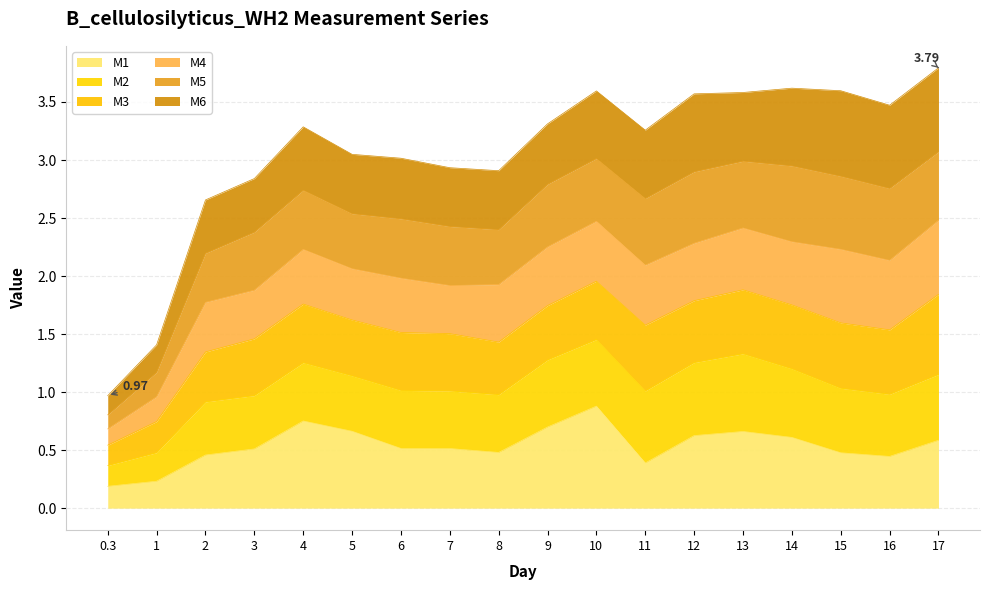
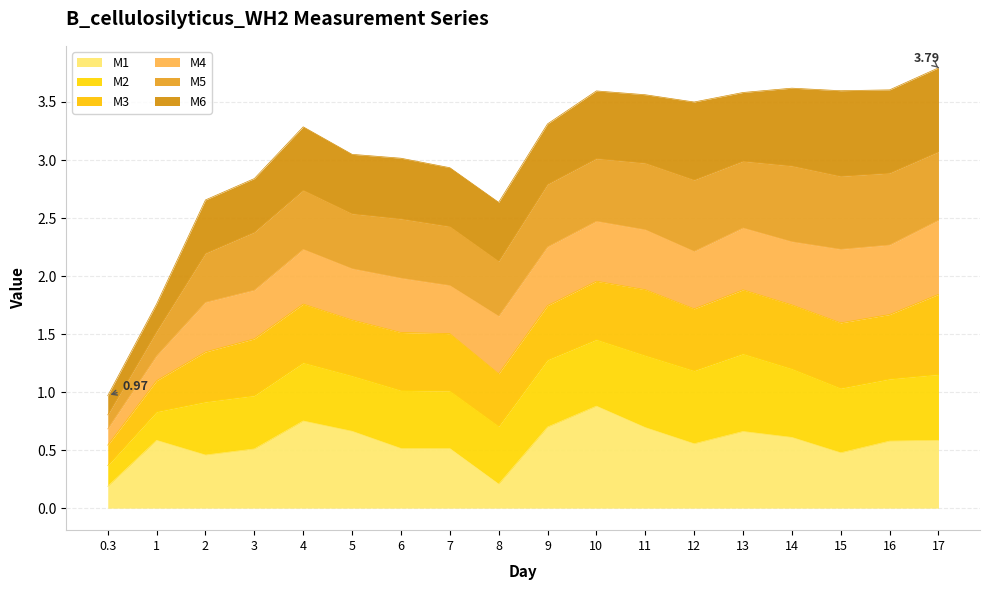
  {
    "M1": {
      "0.3": 0.19,
-     "1": 0.23,
+     "1": 0.58,
      "2": 0.46,
      "3": 0.51,
      "4": 0.75,
      "5": 0.66,
      "6": 0.51,
      "7": 0.51,
-     "8": 0.48,
+     "8": 0.21,
      "9": 0.70,
      "10": 0.88,
-     "11": 0.39,
-     "12": 0.63,
+     "11": 0.69,
+     "12": 0.56,
      "13": 0.66,
      "14": 0.61,
      "15": 0.48,
-     "16": 0.45,
+     "16": 0.58,
      "17": 0.58
    }
  }
